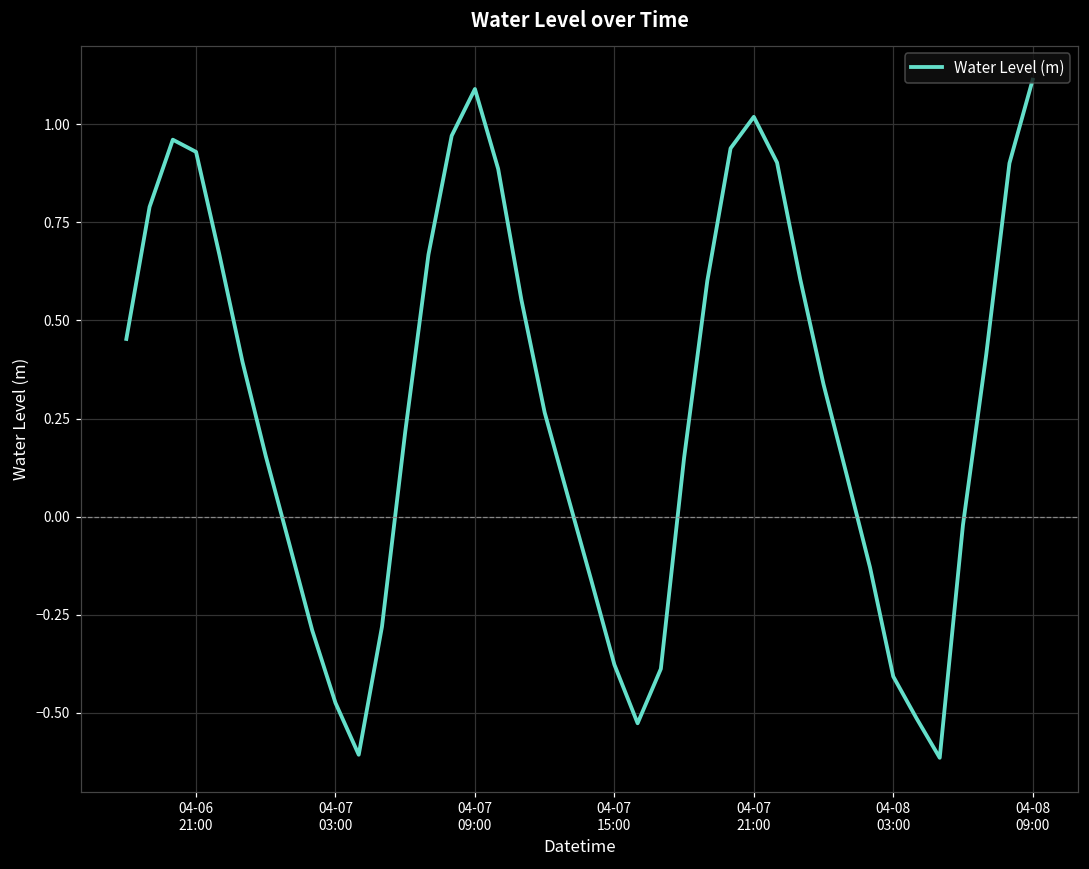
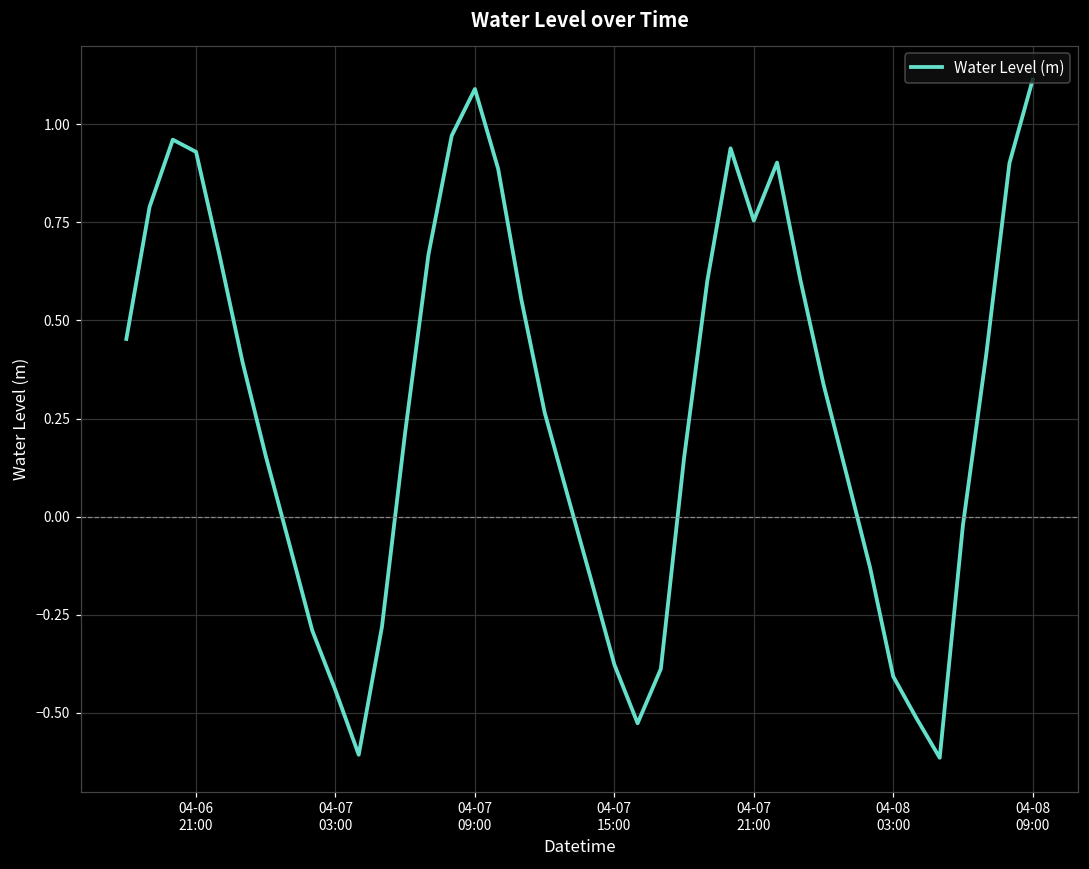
  {
    "04-06 21:00": 0.93,
-   "04-07 03:00": -0.47,
+   "04-07 03:00": -0.44,
    "04-07 09:00": 1.09,
    "04-07 15:00": -0.38,
-   "04-07 21:00": 1.02,
+   "04-07 21:00": 0.75,
    "04-08 03:00": -0.41
  }
